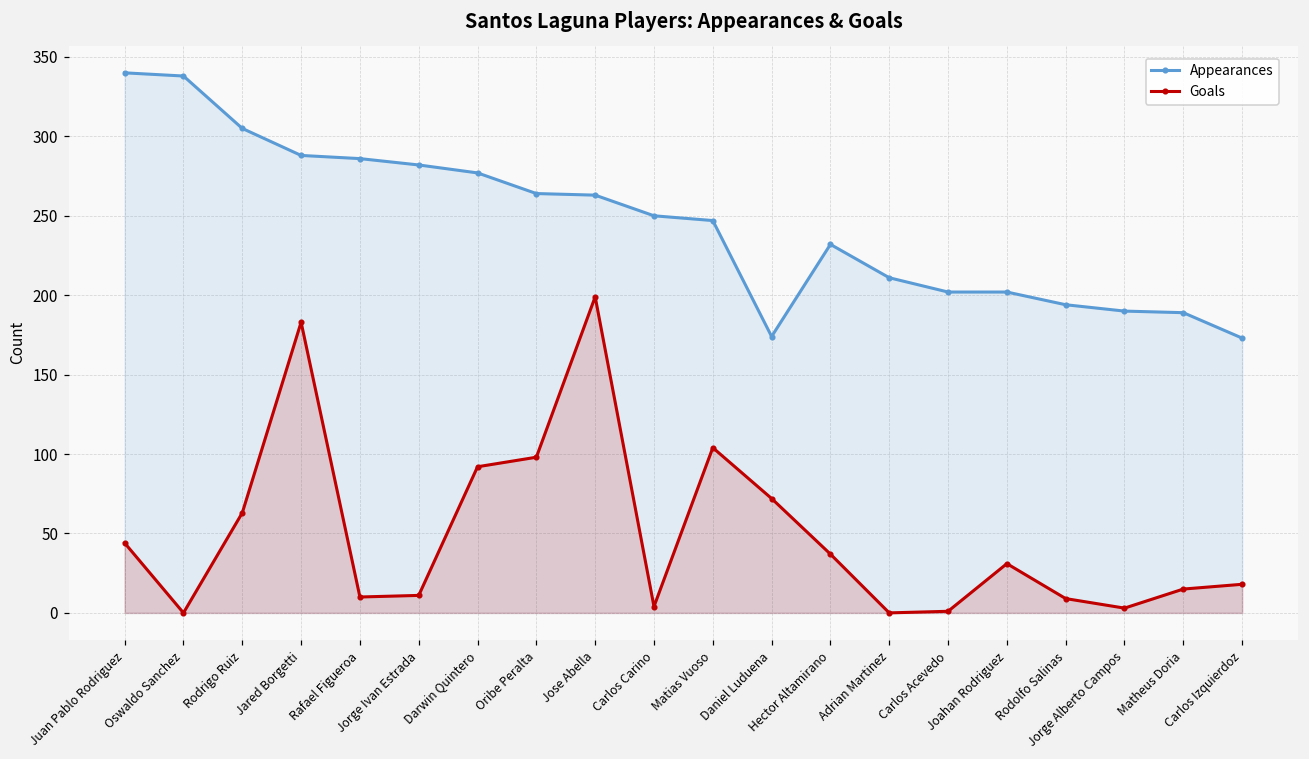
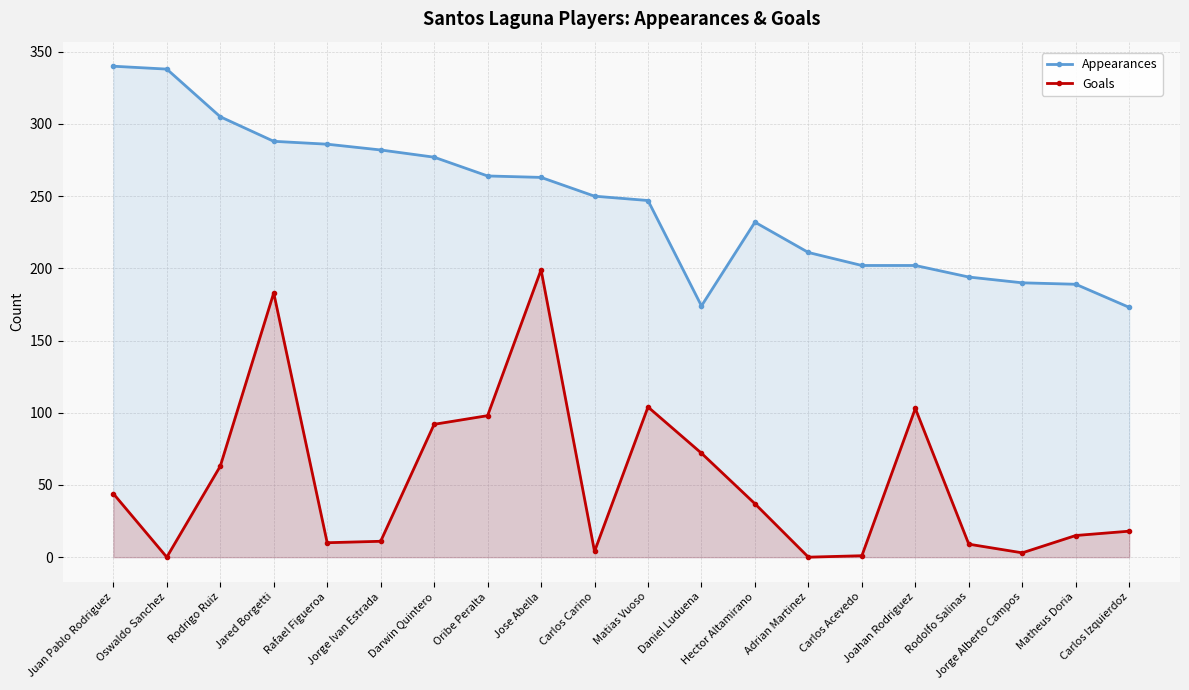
  {
    "Appearances": {
      "Juan Pablo Rodriguez": 340,
      "Oswaldo Sanchez": 338,
      "Rodrigo Ruiz": 305,
      "Jared Borgetti": 288,
      "Rafael Figueroa": 286,
      "Jorge Ivan Estrada": 282,
      "Darwin Quintero": 277,
      "Oribe Peralta": 264,
      "Jose Abella": 263,
      "Carlos Carino": 250,
      "Matias Vuoso": 247,
      "Daniel Luduena": 174,
      "Hector Altamirano": 232,
      "Adrian Martinez": 211,
      "Carlos Acevedo": 202,
      "Joahan Rodriguez": 202,
      "Rodolfo Salinas": 194,
      "Jorge Alberto Campos": 190,
      "Matheus Doria": 189,
      "Carlos Izquierdoz": 173
    },
    "Goals": {
      "Juan Pablo Rodriguez": 44,
      "Oswaldo Sanchez": 0,
      "Rodrigo Ruiz": 63,
      "Jared Borgetti": 183,
      "Rafael Figueroa": 10,
      "Jorge Ivan Estrada": 11,
      "Darwin Quintero": 92,
      "Oribe Peralta": 98,
      "Jose Abella": 199,
      "Carlos Carino": 4,
      "Matias Vuoso": 104,
      "Daniel Luduena": 72,
      "Hector Altamirano": 37,
      "Adrian Martinez": 0,
      "Carlos Acevedo": 1,
-     "Joahan Rodriguez": 31,
+     "Joahan Rodriguez": 103,
      "Rodolfo Salinas": 9,
      "Jorge Alberto Campos": 3,
      "Matheus Doria": 15,
      "Carlos Izquierdoz": 18
    }
  }
